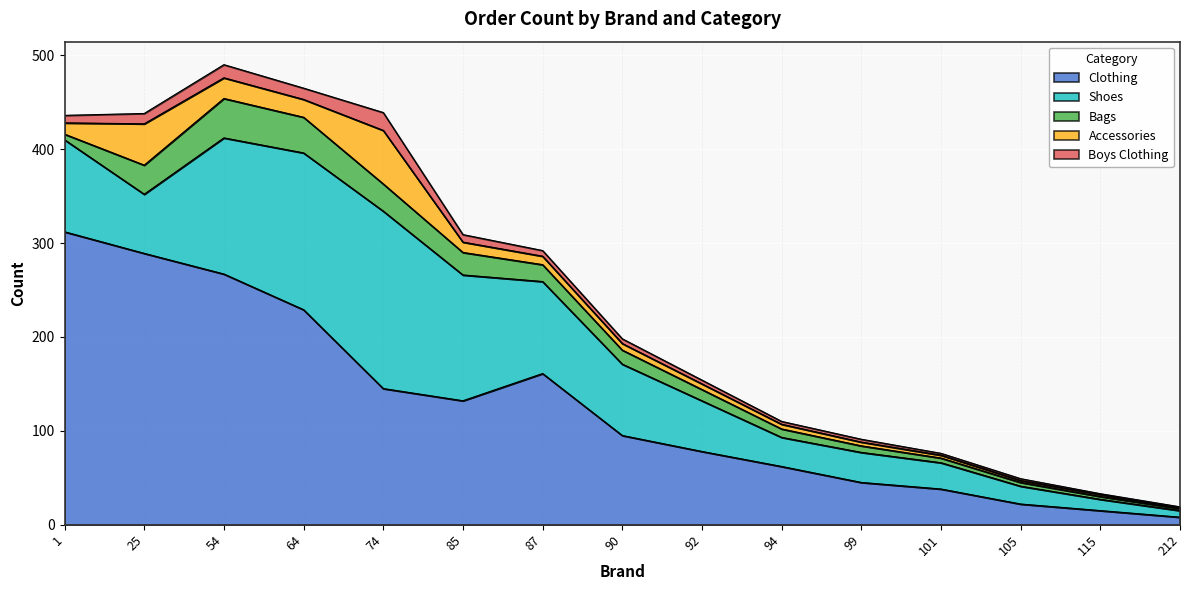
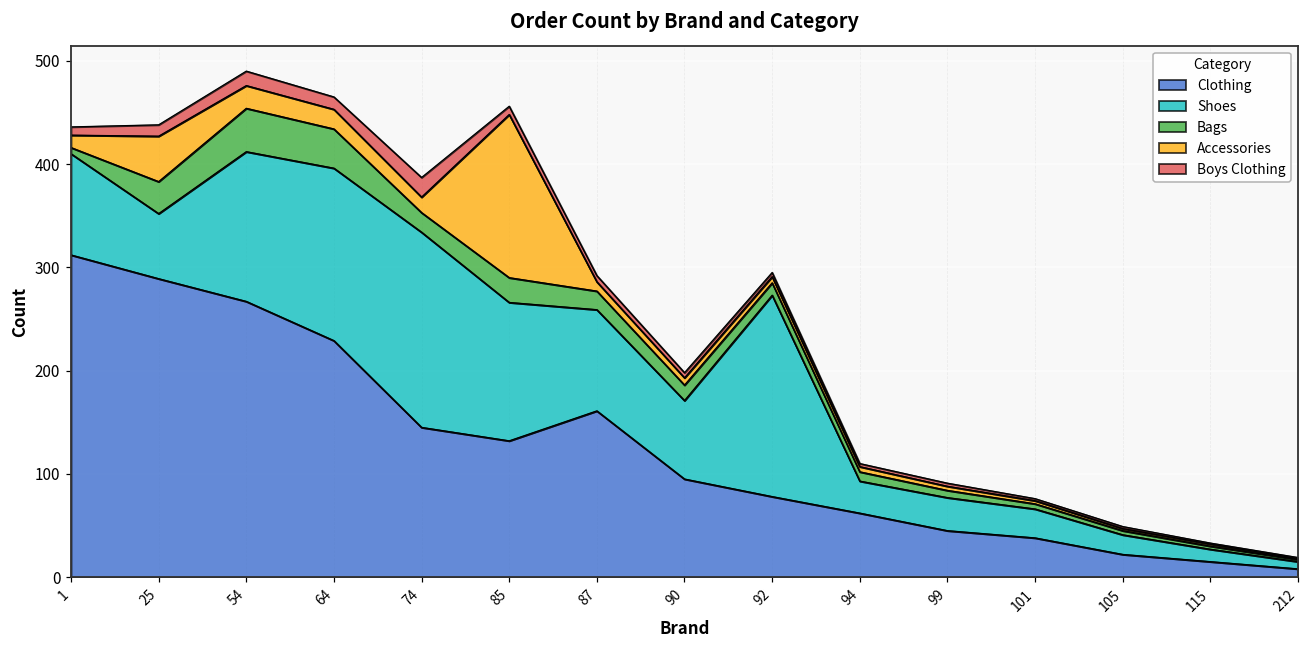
  {
    "Clothing": {
      "1": 310,
      "25": 290,
      "54": 270,
      "64": 230,
      "74": 150,
      "85": 130,
      "87": 160,
      "90": 100,
      "92": 80,
      "94": 60,
      "99": 50,
      "101": 40,
      "105": 20,
      "115": 20,
      "212": 10
    },
    "Shoes": {
      "1": 100,
      "25": 60,
      "54": 150,
      "64": 170,
      "74": 190,
      "85": 130,
      "87": 100,
      "90": 80,
-     "92": 50,
+     "92": 200,
      "94": 30,
      "99": 30,
      "101": 30,
      "105": 20,
      "115": 10
    },
    "Bags": {
      "1": 10,
      "25": 30,
      "54": 40,
      "64": 40,
-     "74": 30,
+     "74": 20,
      "85": 20,
      "87": 20,
      "90": 20,
      "92": 10,
      "94": 10,
      "99": 10,
      "101": 10
    },
    "Accessories": {
      "1": 10,
      "25": 40,
      "54": 20,
      "64": 20,
-     "74": 60,
-     "85": 10,
+     "74": 20,
+     "85": 160,
      "87": 10,
      "90": 10,
      "92": 10,
      "94": 10,
      "99": 0
    },
    "Boys Clothing": {
      "1": 10,
      "25": 10,
      "54": 10,
      "64": 10,
      "74": 20,
      "85": 10,
      "87": 10,
      "90": 10,
      "92": 0,
      "94": 0,
      "99": 0
    }
  }
